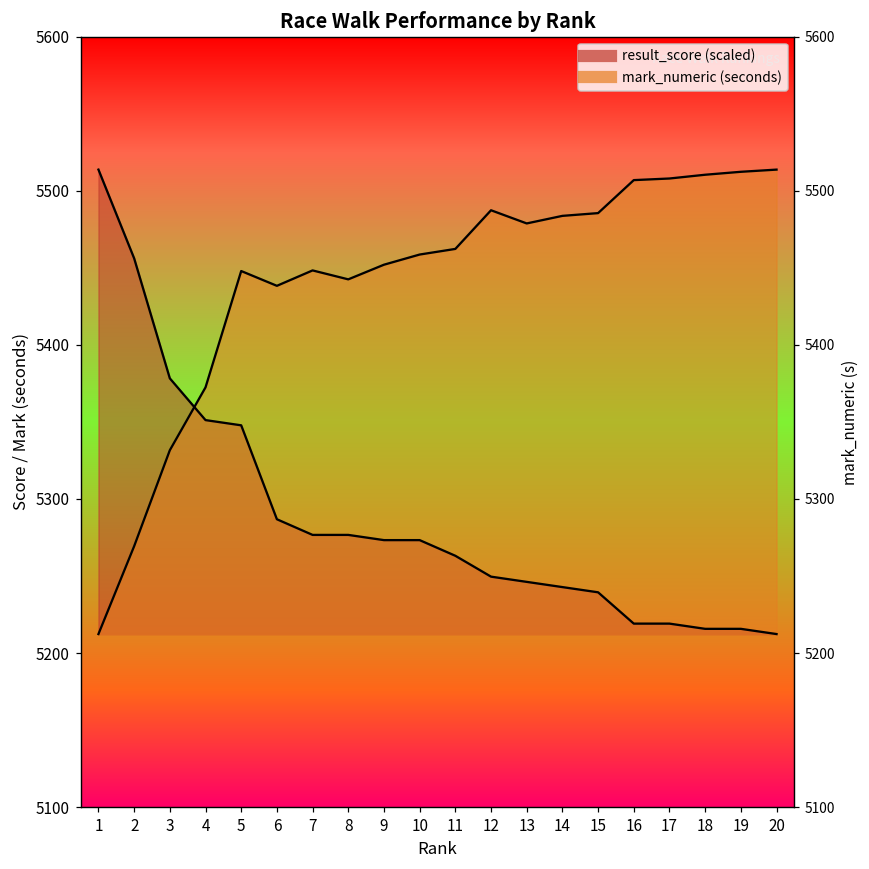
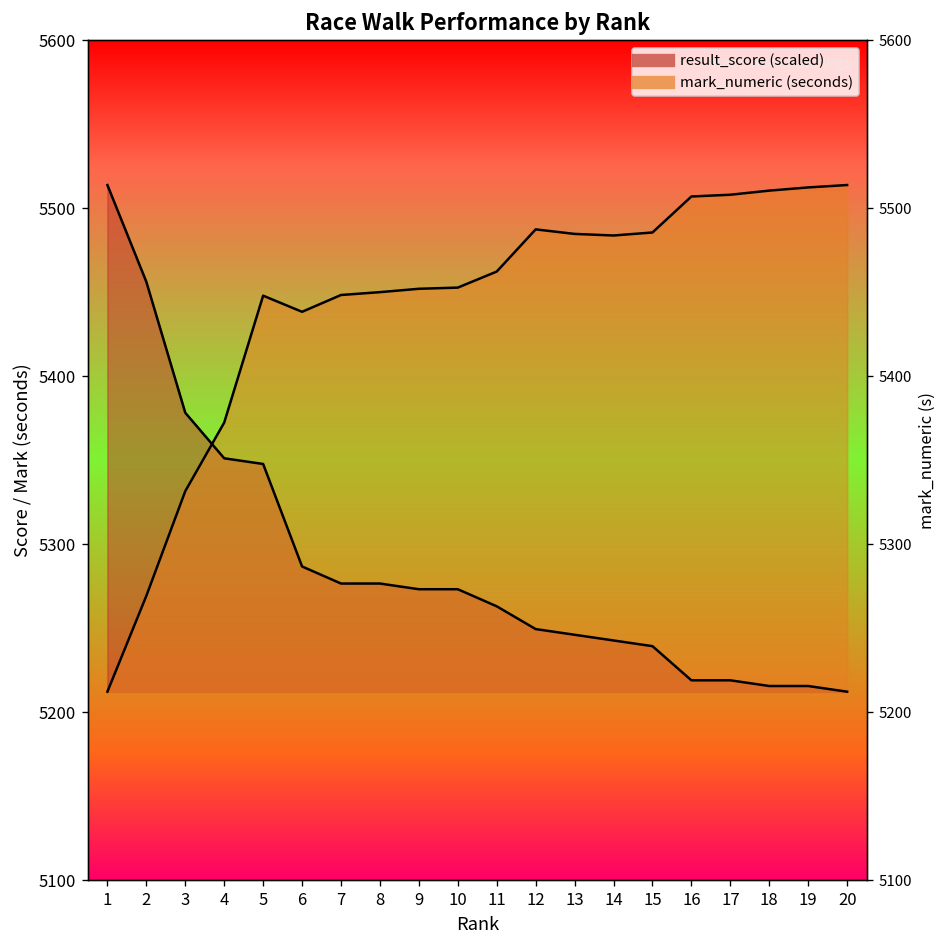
  {
    "mark_numeric (seconds)": {
      "1": 5212,
      "2": 5269,
      "3": 5332,
      "4": 5372,
      "5": 5448,
      "6": 5438,
      "7": 5448,
-     "8": 5443,
+     "8": 5450,
      "9": 5452,
-     "10": 5459,
+     "10": 5453,
      "11": 5462,
      "12": 5487,
-     "13": 5479,
+     "13": 5485,
      "14": 5484,
      "15": 5485,
      "16": 5507,
      "17": 5508,
      "18": 5510,
      "19": 5512,
      "20": 5514
    }
  }
